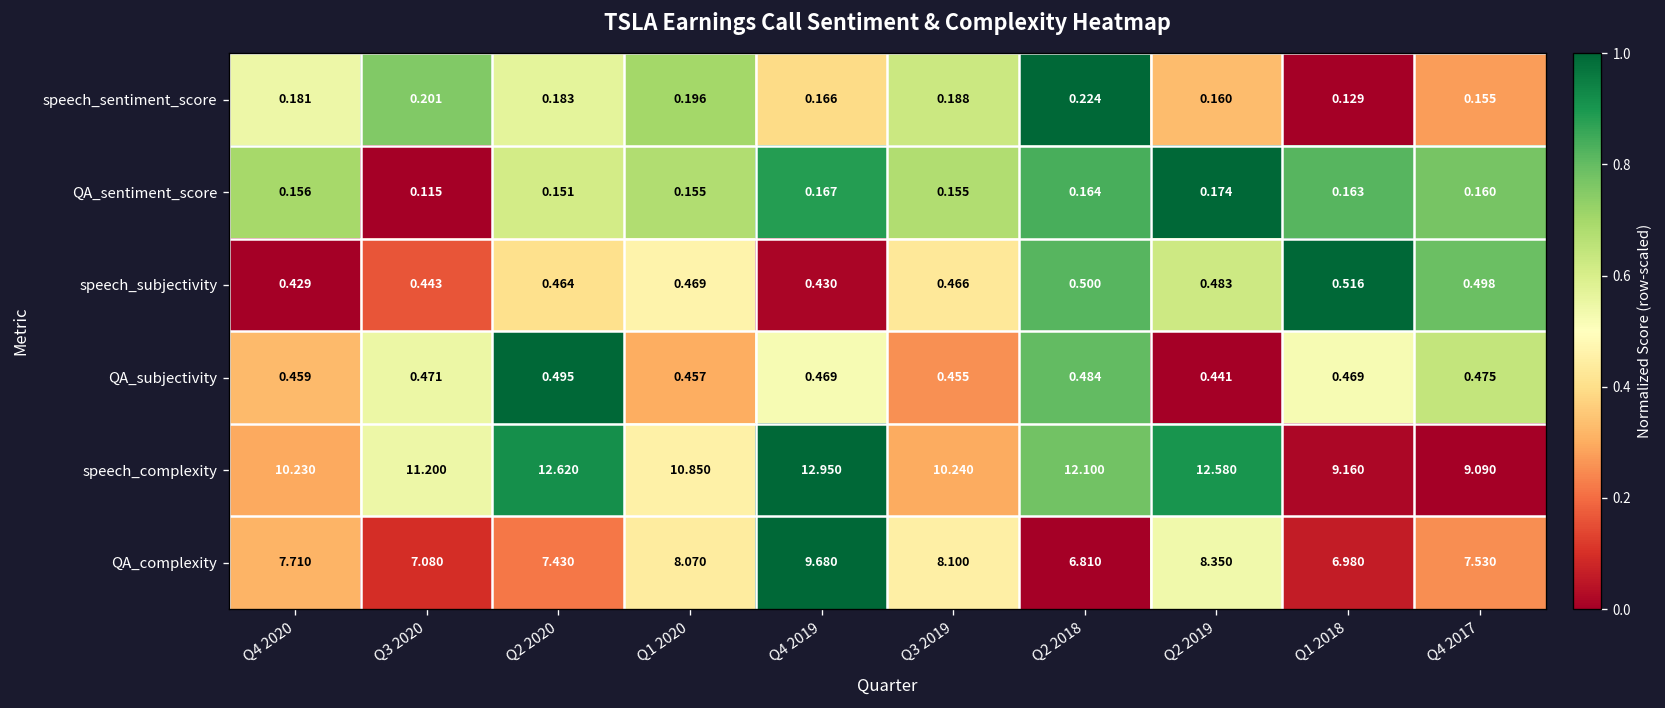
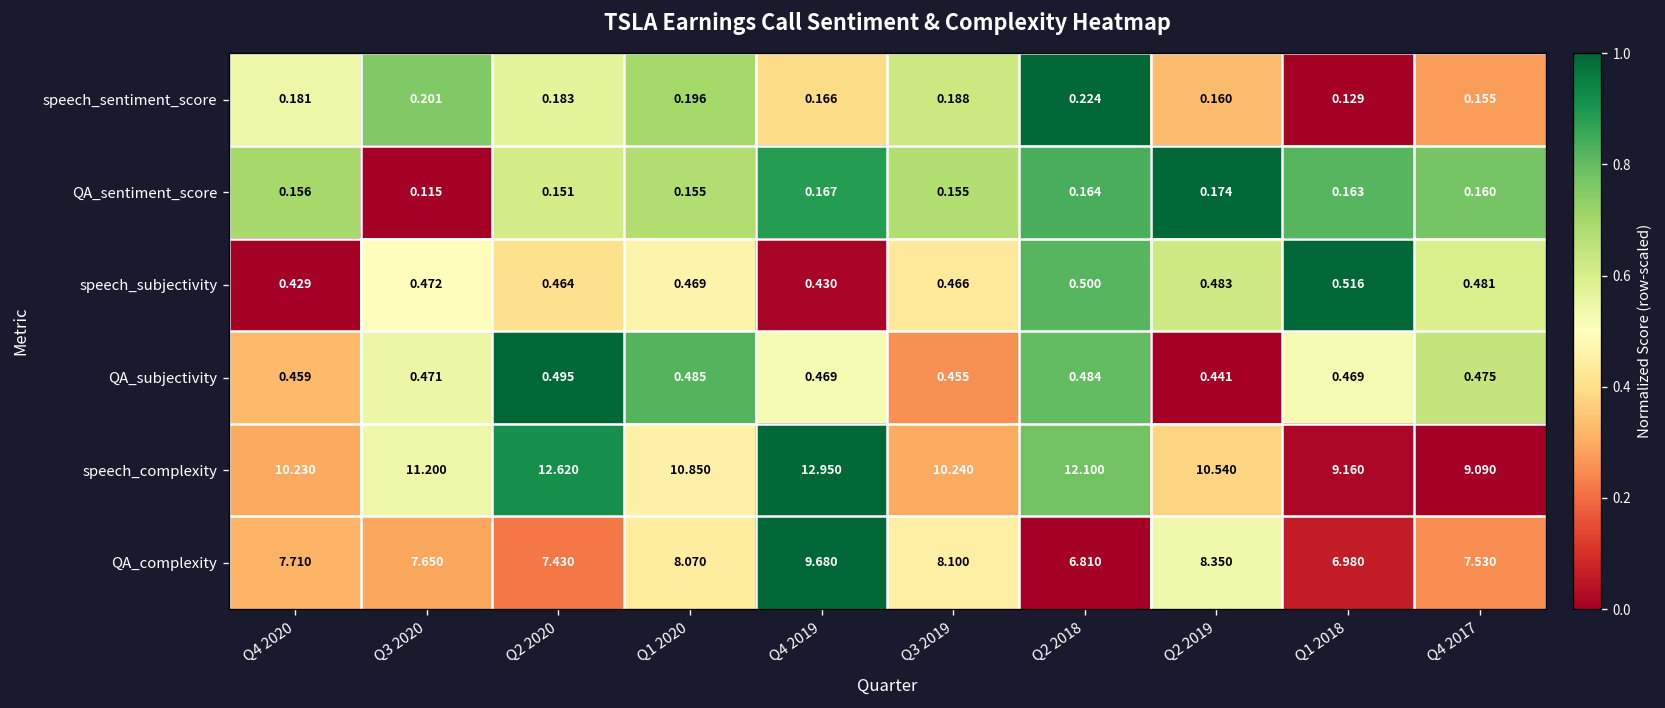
  {
    "speech_sentiment_score": {
      "Q4 2020": 0.181,
      "Q3 2020": 0.201,
      "Q2 2020": 0.183,
      "Q1 2020": 0.196,
      "Q4 2019": 0.166,
      "Q3 2019": 0.188,
      "Q2 2018": 0.224,
      "Q2 2019": 0.160,
      "Q1 2018": 0.129,
      "Q4 2017": 0.155
    },
    "QA_sentiment_score": {
      "Q4 2020": 0.156,
      "Q3 2020": 0.115,
      "Q2 2020": 0.151,
      "Q1 2020": 0.155,
      "Q4 2019": 0.167,
      "Q3 2019": 0.155,
      "Q2 2018": 0.164,
      "Q2 2019": 0.174,
      "Q1 2018": 0.163,
      "Q4 2017": 0.160
    },
    "speech_subjectivity": {
      "Q4 2020": 0.429,
-     "Q3 2020": 0.443,
+     "Q3 2020": 0.472,
      "Q2 2020": 0.464,
      "Q1 2020": 0.469,
      "Q4 2019": 0.430,
      "Q3 2019": 0.466,
      "Q2 2018": 0.500,
      "Q2 2019": 0.483,
      "Q1 2018": 0.516,
-     "Q4 2017": 0.498
+     "Q4 2017": 0.481
    },
    "QA_subjectivity": {
      "Q4 2020": 0.459,
      "Q3 2020": 0.471,
      "Q2 2020": 0.495,
-     "Q1 2020": 0.457,
+     "Q1 2020": 0.485,
      "Q4 2019": 0.469,
      "Q3 2019": 0.455,
      "Q2 2018": 0.484,
      "Q2 2019": 0.441,
      "Q1 2018": 0.469,
      "Q4 2017": 0.475
    },
    "speech_complexity": {
      "Q4 2020": 10.230,
      "Q3 2020": 11.200,
      "Q2 2020": 12.620,
      "Q1 2020": 10.850,
      "Q4 2019": 12.950,
      "Q3 2019": 10.240,
      "Q2 2018": 12.100,
-     "Q2 2019": 12.580,
+     "Q2 2019": 10.540,
      "Q1 2018": 9.160,
      "Q4 2017": 9.090
    },
    "QA_complexity": {
      "Q4 2020": 7.710,
-     "Q3 2020": 7.080,
+     "Q3 2020": 7.650,
      "Q2 2020": 7.430,
      "Q1 2020": 8.070,
      "Q4 2019": 9.680,
      "Q3 2019": 8.100,
      "Q2 2018": 6.810,
      "Q2 2019": 8.350,
      "Q1 2018": 6.980,
      "Q4 2017": 7.530
    }
  }
